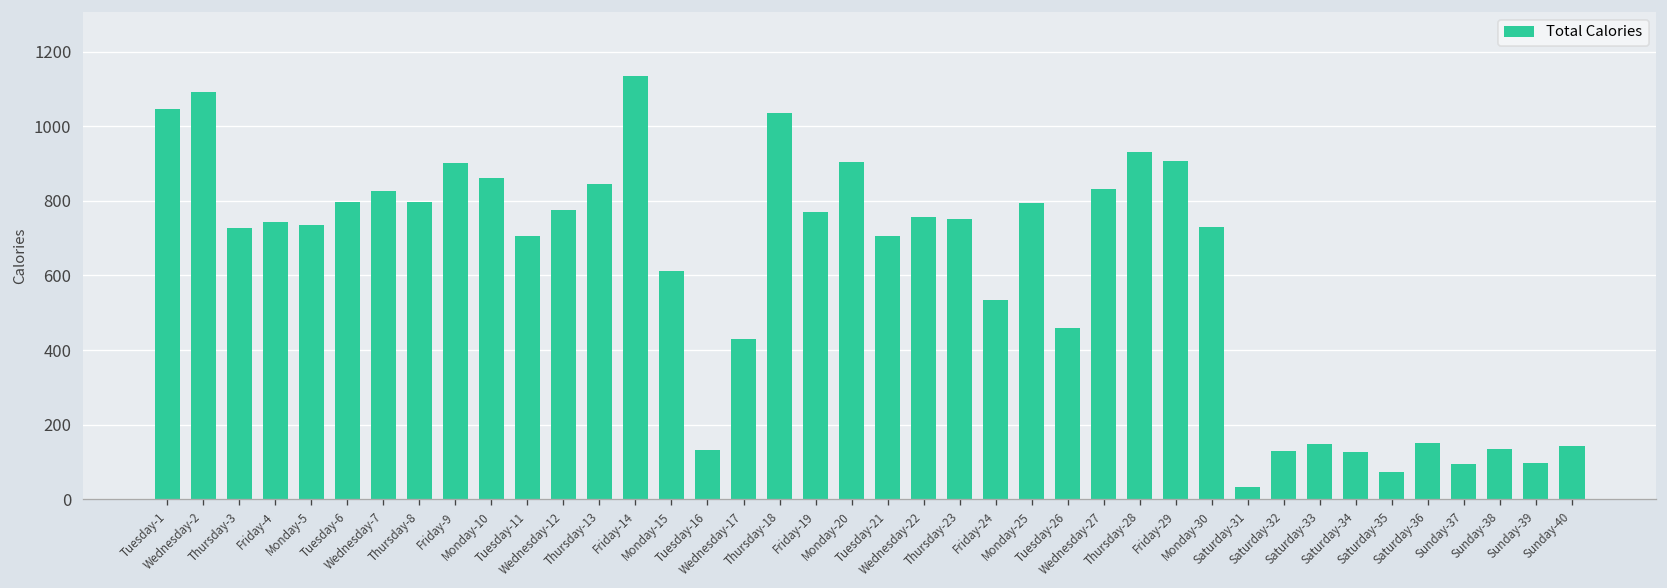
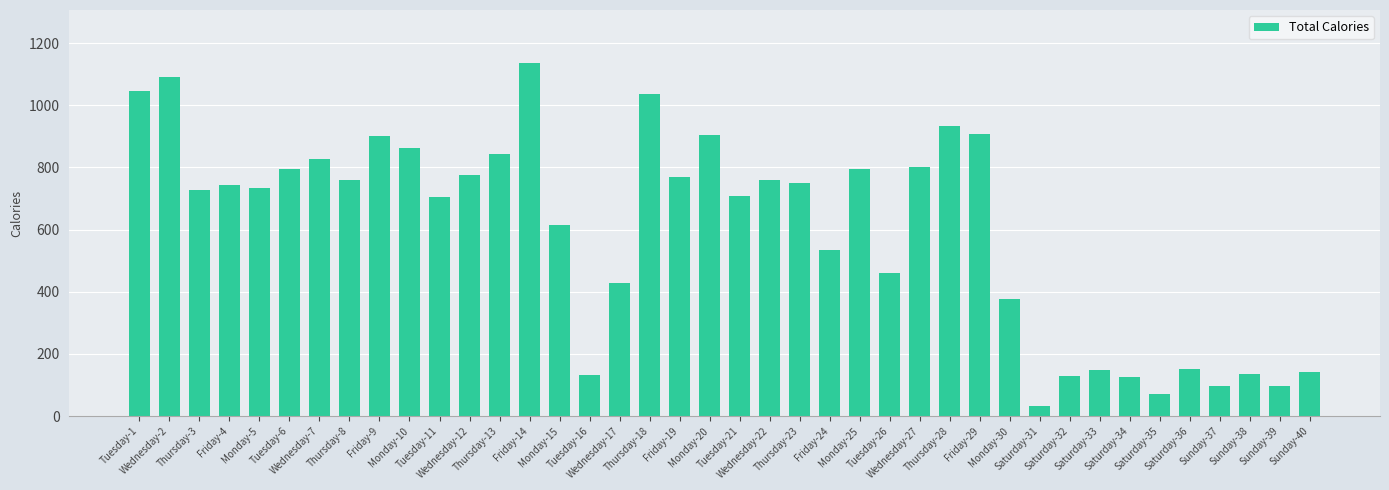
  {
    "Tuesday-1": 1050,
    "Wednesday-2": 1090,
    "Thursday-3": 730,
    "Friday-4": 740,
    "Monday-5": 730,
    "Tuesday-6": 800,
    "Wednesday-7": 830,
-   "Thursday-8": 800,
+   "Thursday-8": 760,
    "Friday-9": 900,
    "Monday-10": 860,
    "Tuesday-11": 710,
    "Wednesday-12": 780,
    "Thursday-13": 840,
    "Friday-14": 1140,
    "Monday-15": 610,
    "Tuesday-16": 130,
    "Wednesday-17": 430,
    "Thursday-18": 1040,
    "Friday-19": 770,
    "Monday-20": 900,
    "Tuesday-21": 710,
    "Wednesday-22": 760,
    "Thursday-23": 750,
    "Friday-24": 530,
    "Monday-25": 790,
    "Tuesday-26": 460,
-   "Wednesday-27": 830,
+   "Wednesday-27": 800,
    "Thursday-28": 930,
    "Friday-29": 910,
-   "Monday-30": 730,
+   "Monday-30": 380,
    "Saturday-31": 30,
    "Saturday-32": 130,
    "Saturday-33": 150,
    "Saturday-34": 130,
    "Saturday-35": 70,
    "Saturday-36": 150,
    "Sunday-37": 100,
    "Sunday-38": 140,
    "Sunday-39": 100,
    "Sunday-40": 140
  }
